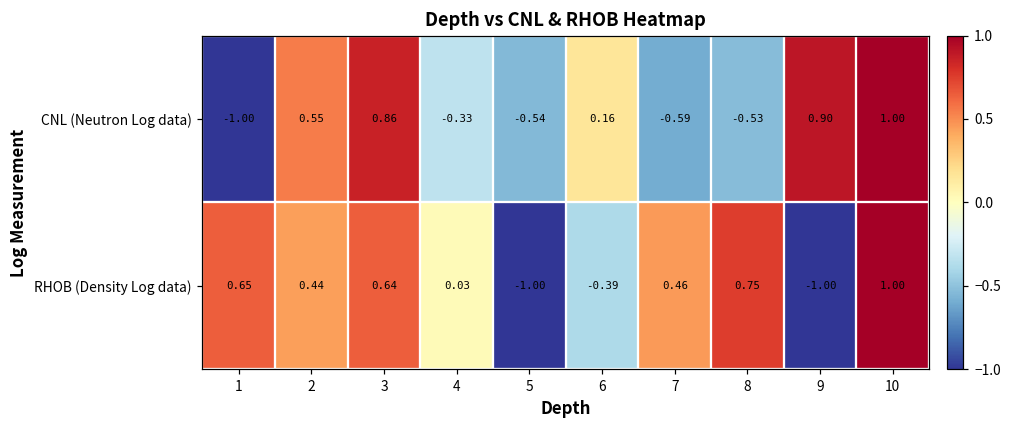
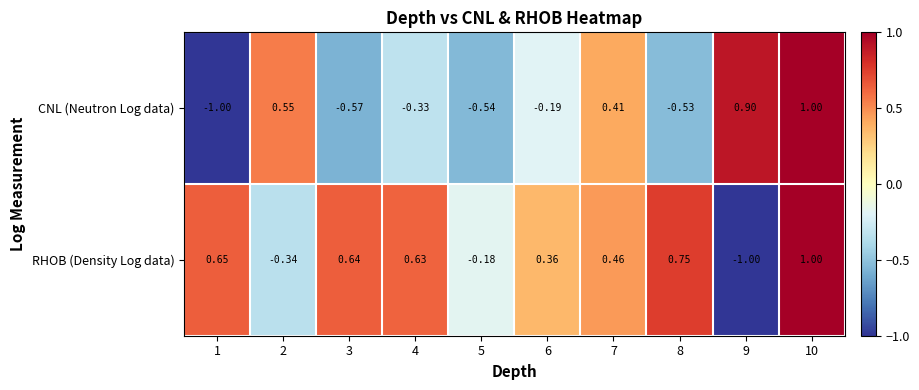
  {
    "CNL (Neutron Log data)": {
      "1": -1.00,
      "2": 0.55,
-     "3": 0.86,
+     "3": -0.57,
      "4": -0.33,
      "5": -0.54,
-     "6": 0.16,
-     "7": -0.59,
+     "6": -0.19,
+     "7": 0.41,
      "8": -0.53,
      "9": 0.90,
      "10": 1.00
    },
    "RHOB (Density Log data)": {
      "1": 0.65,
-     "2": 0.44,
+     "2": -0.34,
      "3": 0.64,
-     "4": 0.03,
-     "5": -1.00,
-     "6": -0.39,
+     "4": 0.63,
+     "5": -0.18,
+     "6": 0.36,
      "7": 0.46,
      "8": 0.75,
      "9": -1.00,
      "10": 1.00
    }
  }
